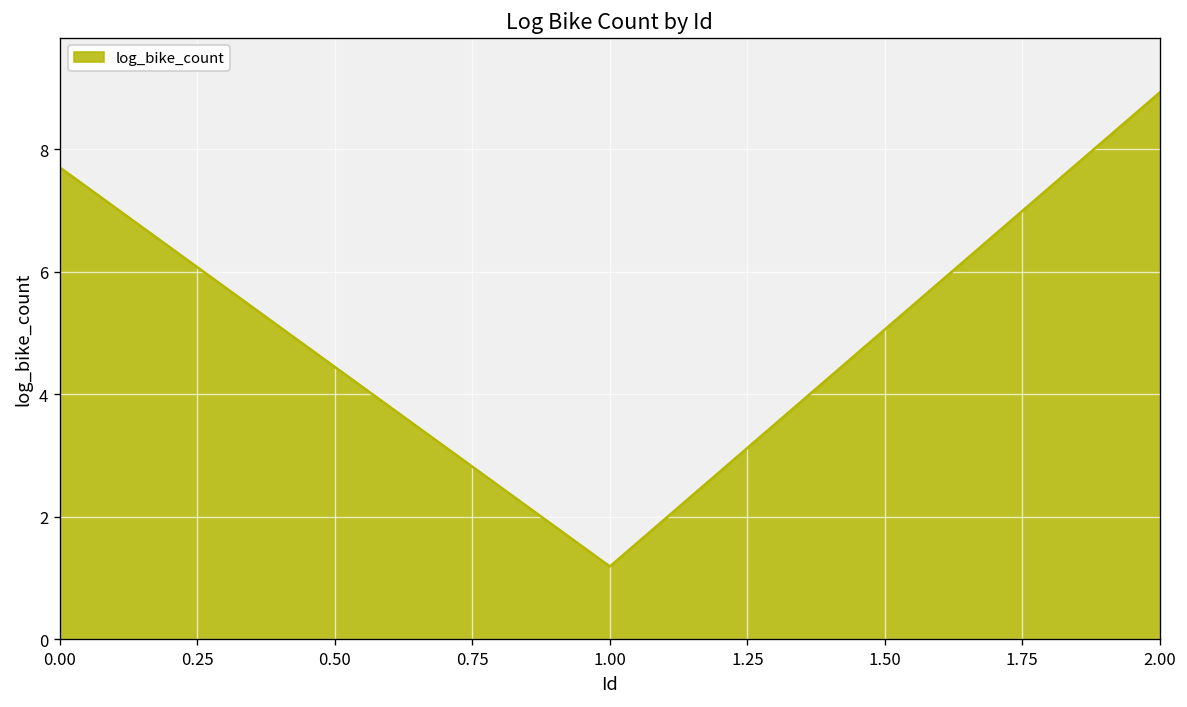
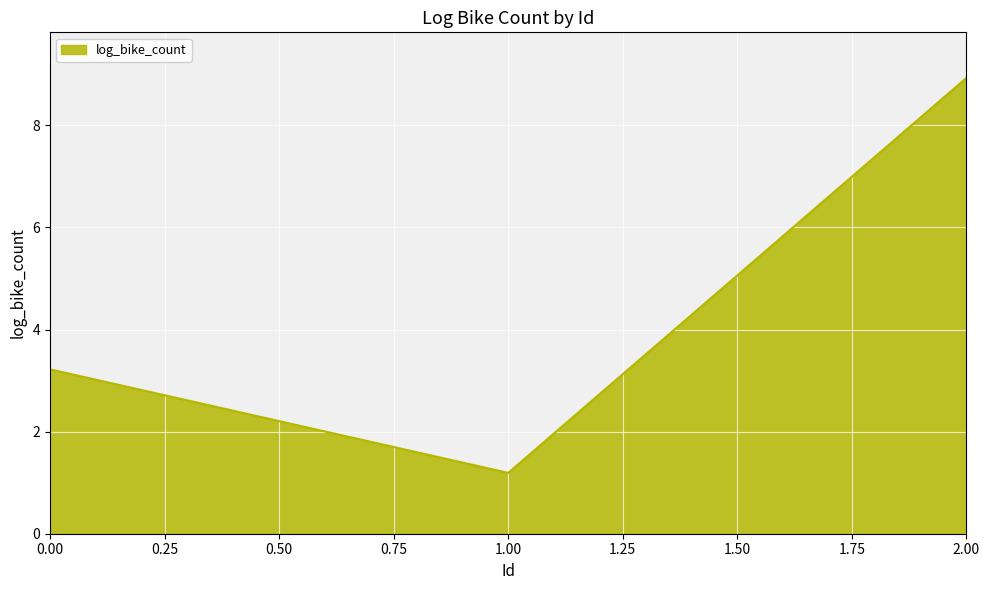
  {
-   "0.00": 7.7,
+   "0.00": 3.2,
    "1.00": 1.2,
    "2.00": 8.9
  }
